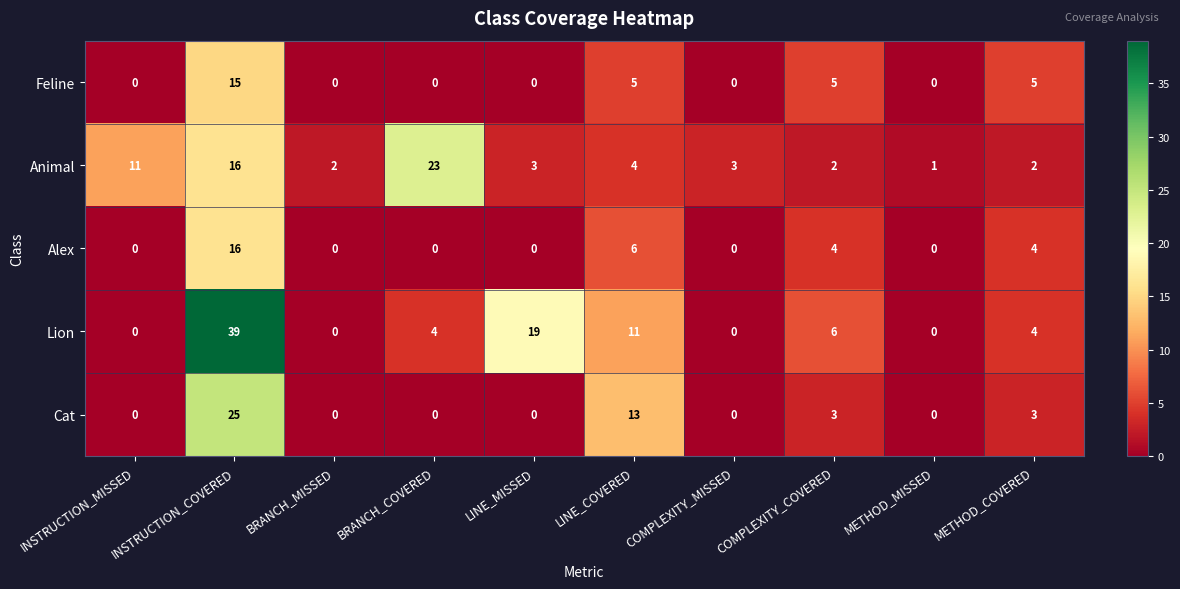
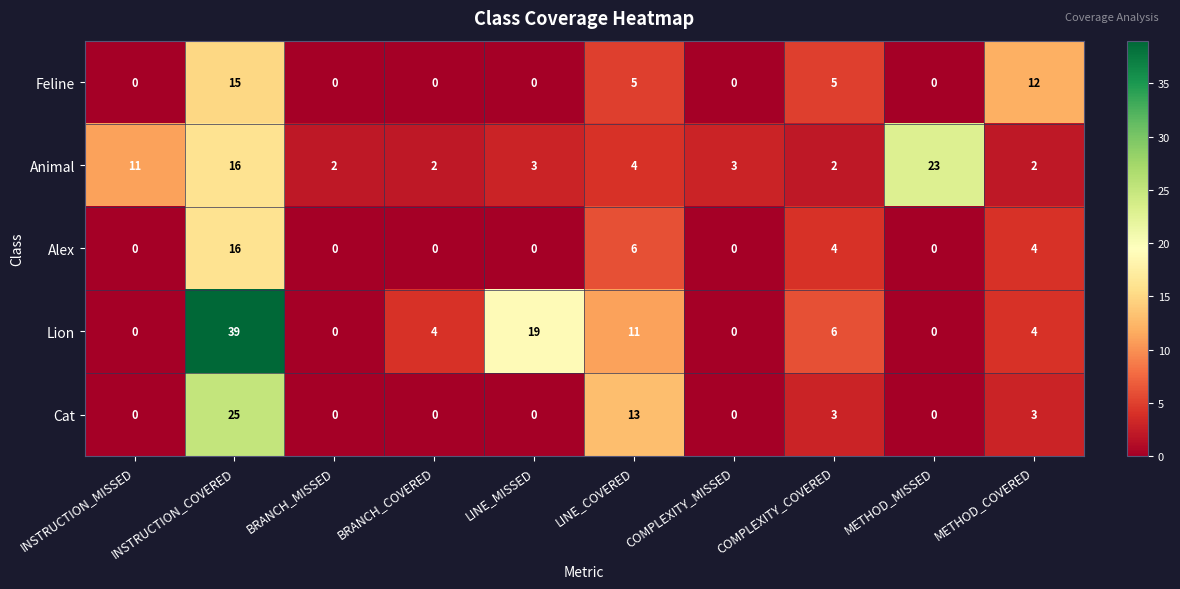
  {
    "Feline": {
      "INSTRUCTION_MISSED": 0,
      "INSTRUCTION_COVERED": 15,
      "BRANCH_MISSED": 0,
      "BRANCH_COVERED": 0,
      "LINE_MISSED": 0,
      "LINE_COVERED": 5,
      "COMPLEXITY_MISSED": 0,
      "COMPLEXITY_COVERED": 5,
      "METHOD_MISSED": 0,
-     "METHOD_COVERED": 5
+     "METHOD_COVERED": 12
    },
    "Animal": {
      "INSTRUCTION_MISSED": 11,
      "INSTRUCTION_COVERED": 16,
      "BRANCH_MISSED": 2,
-     "BRANCH_COVERED": 23,
+     "BRANCH_COVERED": 2,
      "LINE_MISSED": 3,
      "LINE_COVERED": 4,
      "COMPLEXITY_MISSED": 3,
      "COMPLEXITY_COVERED": 2,
-     "METHOD_MISSED": 1,
+     "METHOD_MISSED": 23,
      "METHOD_COVERED": 2
    },
    "Alex": {
      "INSTRUCTION_MISSED": 0,
      "INSTRUCTION_COVERED": 16,
      "BRANCH_MISSED": 0,
      "BRANCH_COVERED": 0,
      "LINE_MISSED": 0,
      "LINE_COVERED": 6,
      "COMPLEXITY_MISSED": 0,
      "COMPLEXITY_COVERED": 4,
      "METHOD_MISSED": 0,
      "METHOD_COVERED": 4
    },
    "Lion": {
      "INSTRUCTION_MISSED": 0,
      "INSTRUCTION_COVERED": 39,
      "BRANCH_MISSED": 0,
      "BRANCH_COVERED": 4,
      "LINE_MISSED": 19,
      "LINE_COVERED": 11,
      "COMPLEXITY_MISSED": 0,
      "COMPLEXITY_COVERED": 6,
      "METHOD_MISSED": 0,
      "METHOD_COVERED": 4
    },
    "Cat": {
      "INSTRUCTION_MISSED": 0,
      "INSTRUCTION_COVERED": 25,
      "BRANCH_MISSED": 0,
      "BRANCH_COVERED": 0,
      "LINE_MISSED": 0,
      "LINE_COVERED": 13,
      "COMPLEXITY_MISSED": 0,
      "COMPLEXITY_COVERED": 3,
      "METHOD_MISSED": 0,
      "METHOD_COVERED": 3
    }
  }
